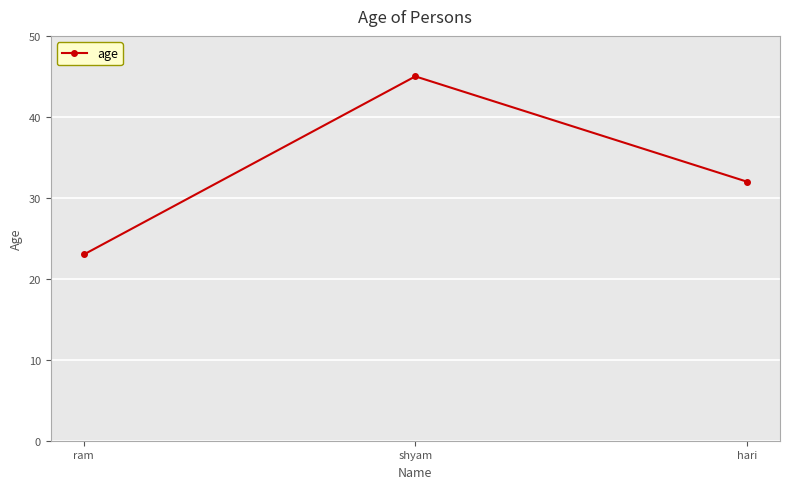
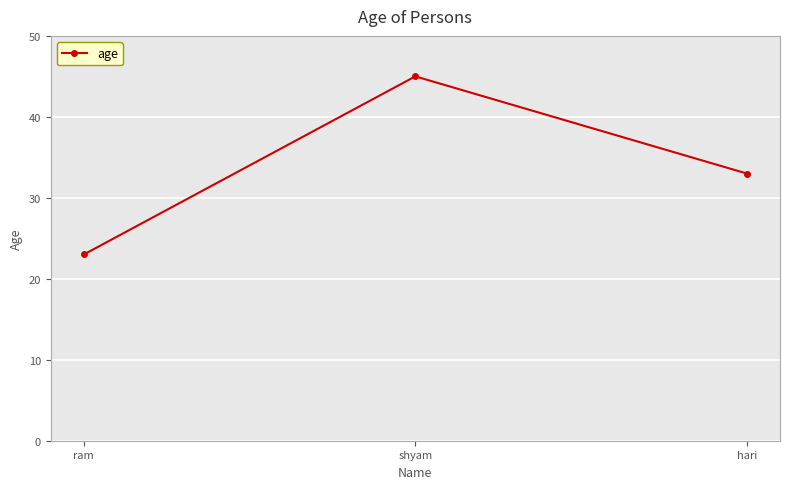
  {
    "ram": 23,
    "shyam": 45,
-   "hari": 32
+   "hari": 33
  }
